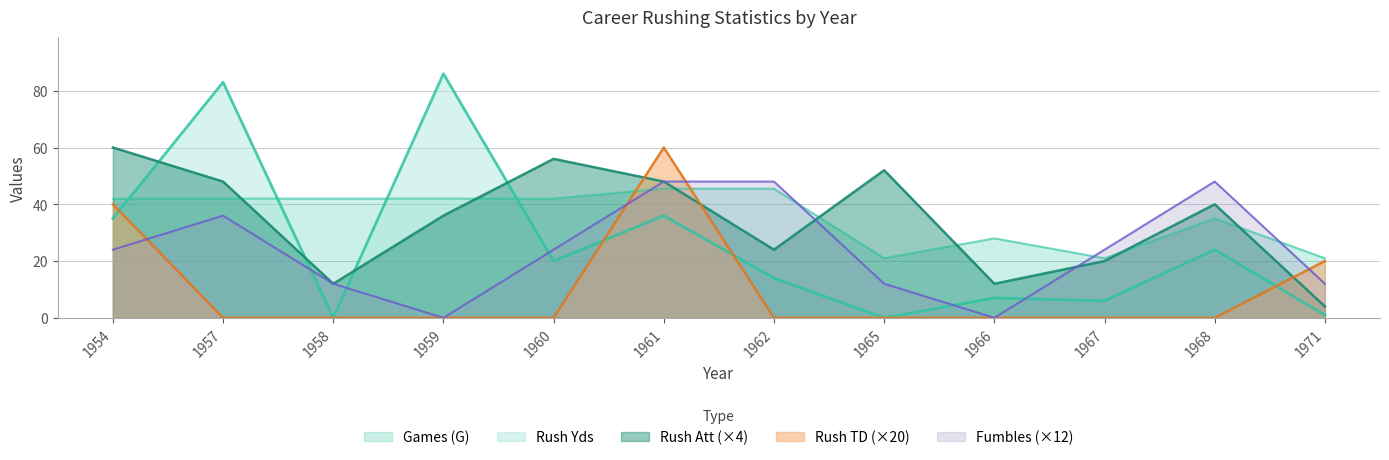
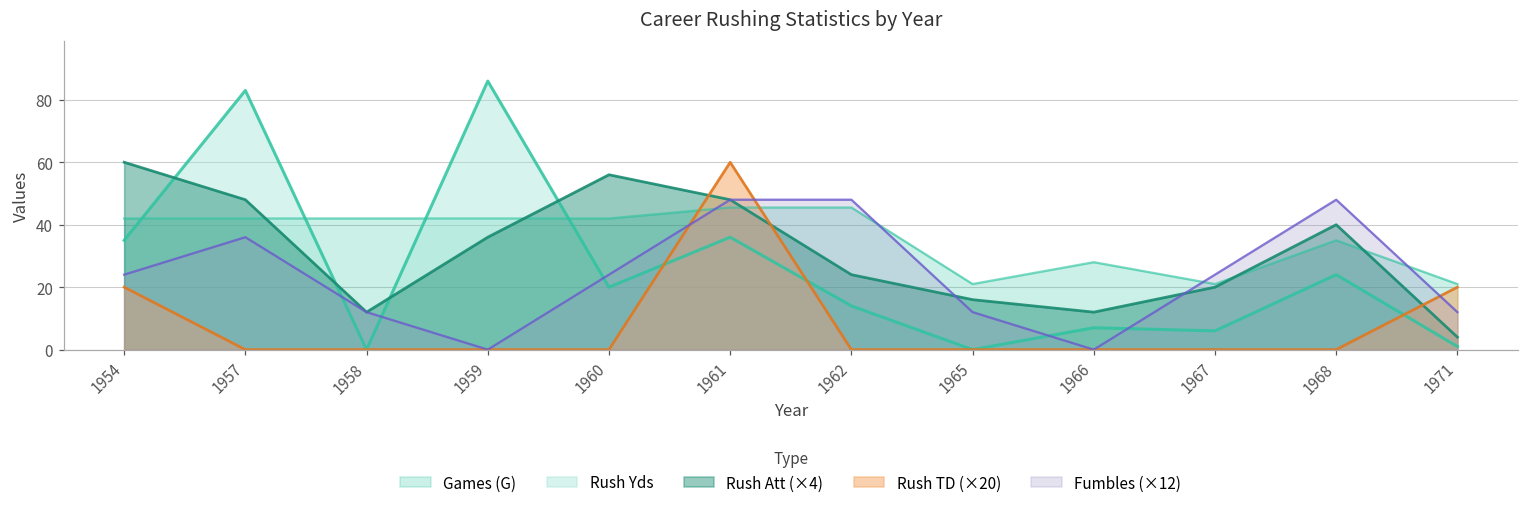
  {
    "Rush Att (×4)": {
      "1954": 60,
      "1957": 48,
      "1959": 36,
      "1960": 56,
      "1962": 24,
-     "1965": 52,
+     "1965": 16,
      "1966": 12,
      "1967": 20,
      "1968": 40,
      "1971": 4
    },
    "Rush TD (×20)": {
-     "1954": 40,
+     "1954": 20,
      "1957": 0,
      "1960": 0,
      "1961": 60,
      "1962": 0,
      "1967": 0,
      "1968": 0,
      "1971": 20
    }
  }
